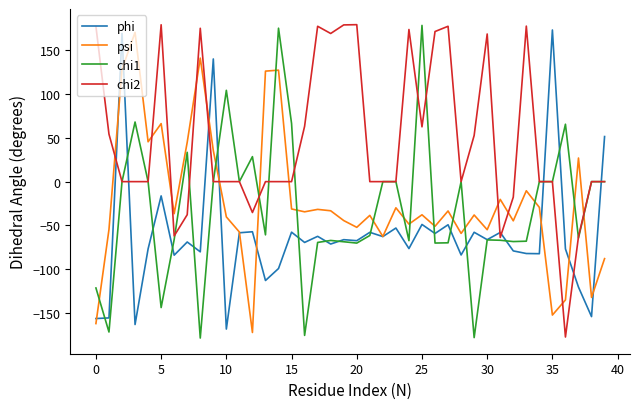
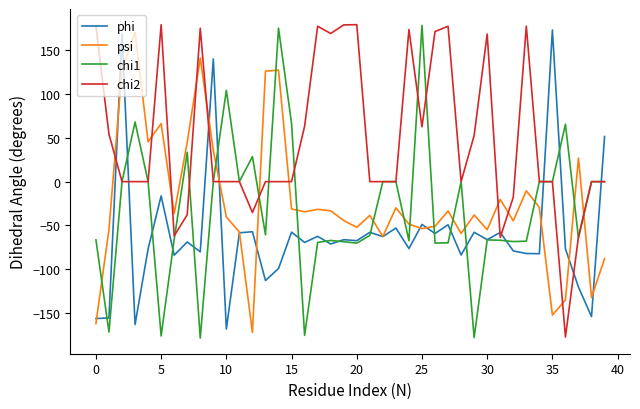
  {
    "phi": {
      "0": -160,
      "5": -20,
      "10": -170,
      "15": -60,
      "25": -50,
      "35": 170
    },
    "psi": {
      "0": -160,
      "5": 70,
      "10": -40,
      "15": -30,
      "20": -50,
-     "25": -40,
+     "25": -50,
      "30": -50,
      "35": -150
    },
    "chi1": {
-     "0": -120,
-     "5": -140,
+     "0": -70,
+     "5": -180,
      "10": 100,
      "15": 70,
      "25": 180
    },
    "chi2": {
      "5": 180,
      "10": 0,
      "15": 0,
      "20": 180,
      "25": 60,
      "30": 170
    }
  }
